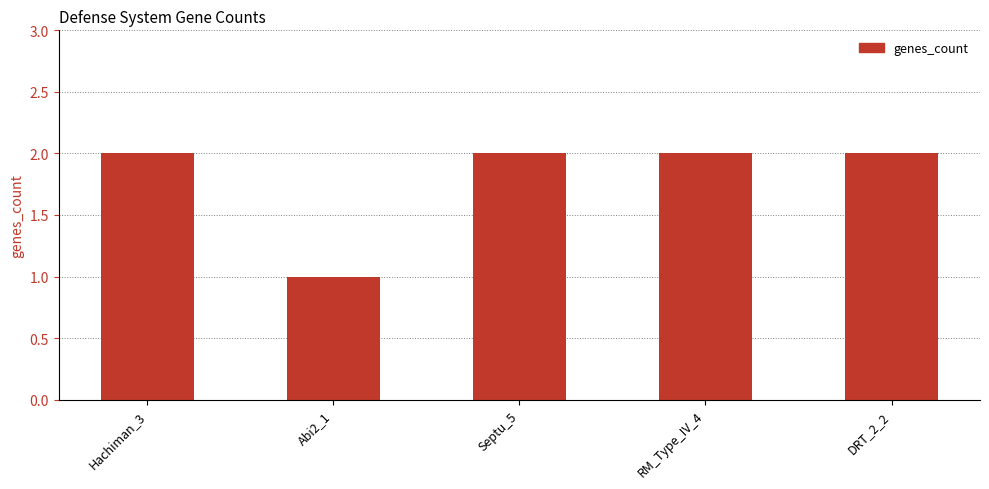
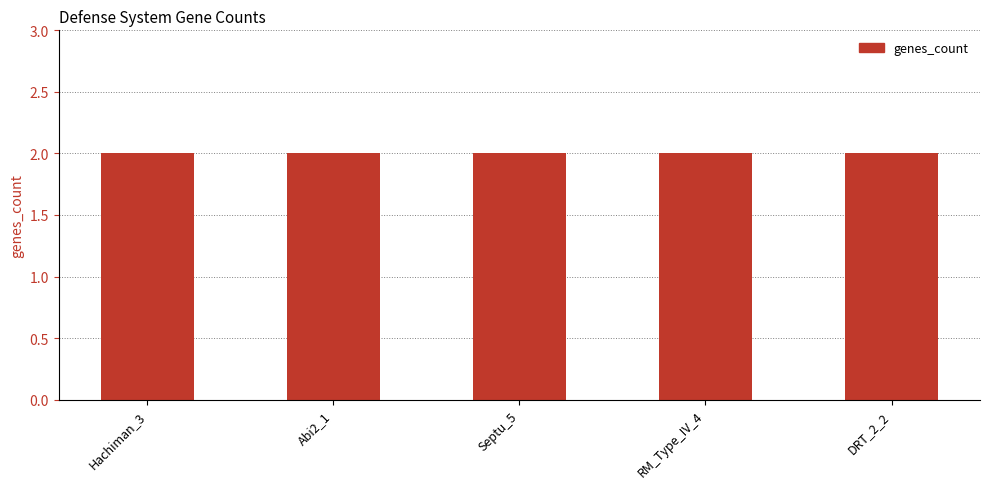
  {
    "Hachiman_3": 2,
-   "Abi2_1": 1,
+   "Abi2_1": 2,
    "Septu_5": 2,
    "RM_Type_IV_4": 2,
    "DRT_2_2": 2
  }
